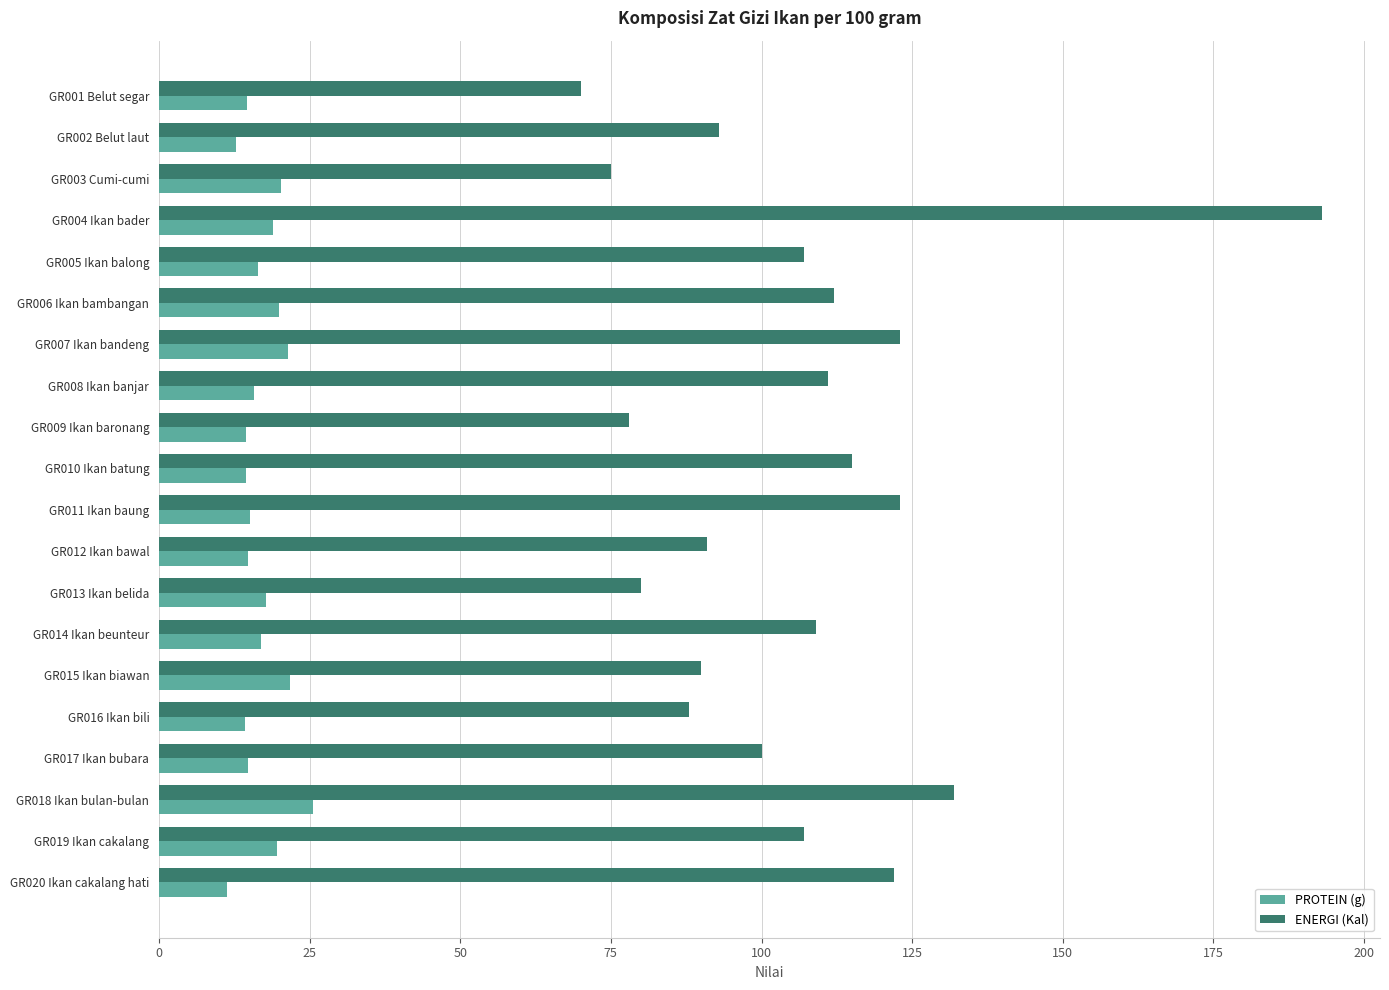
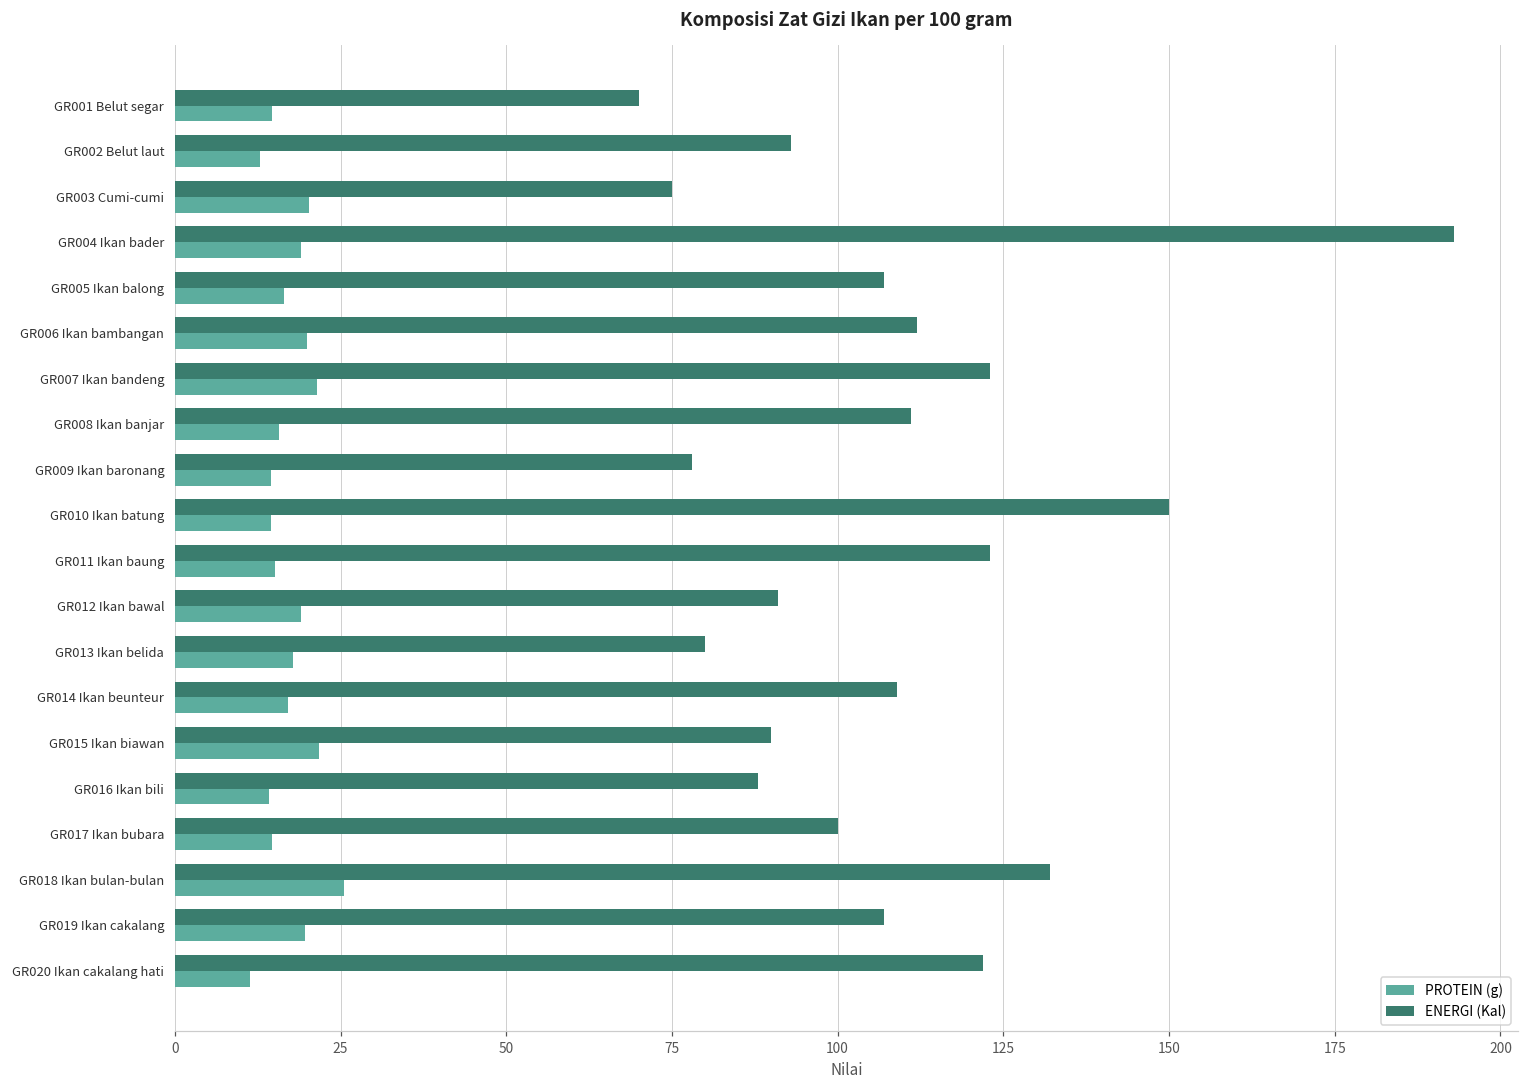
  {
    "PROTEIN (g)": {
      "GR001 Belut segar": 15,
      "GR002 Belut laut": 13,
      "GR003 Cumi-cumi": 20,
      "GR004 Ikan bader": 19,
      "GR005 Ikan balong": 17,
      "GR006 Ikan bambangan": 20,
      "GR007 Ikan bandeng": 21,
      "GR008 Ikan banjar": 16,
      "GR009 Ikan baronang": 15,
      "GR010 Ikan batung": 15,
      "GR011 Ikan baung": 15,
-     "GR012 Ikan bawal": 15,
+     "GR012 Ikan bawal": 19,
      "GR013 Ikan belida": 18,
      "GR014 Ikan beunteur": 17,
      "GR015 Ikan biawan": 22,
      "GR016 Ikan bili": 14,
      "GR017 Ikan bubara": 15,
      "GR018 Ikan bulan-bulan": 26,
      "GR019 Ikan cakalang": 20,
      "GR020 Ikan cakalang hati": 11
    },
    "ENERGI (Kal)": {
      "GR001 Belut segar": 70,
      "GR002 Belut laut": 93,
      "GR003 Cumi-cumi": 75,
      "GR004 Ikan bader": 193,
      "GR005 Ikan balong": 107,
      "GR006 Ikan bambangan": 112,
      "GR007 Ikan bandeng": 123,
      "GR008 Ikan banjar": 111,
      "GR009 Ikan baronang": 78,
-     "GR010 Ikan batung": 115,
+     "GR010 Ikan batung": 150,
      "GR011 Ikan baung": 123,
      "GR012 Ikan bawal": 91,
      "GR013 Ikan belida": 80,
      "GR014 Ikan beunteur": 109,
      "GR015 Ikan biawan": 90,
      "GR016 Ikan bili": 88,
      "GR017 Ikan bubara": 100,
      "GR018 Ikan bulan-bulan": 132,
      "GR019 Ikan cakalang": 107,
      "GR020 Ikan cakalang hati": 122
    }
  }
